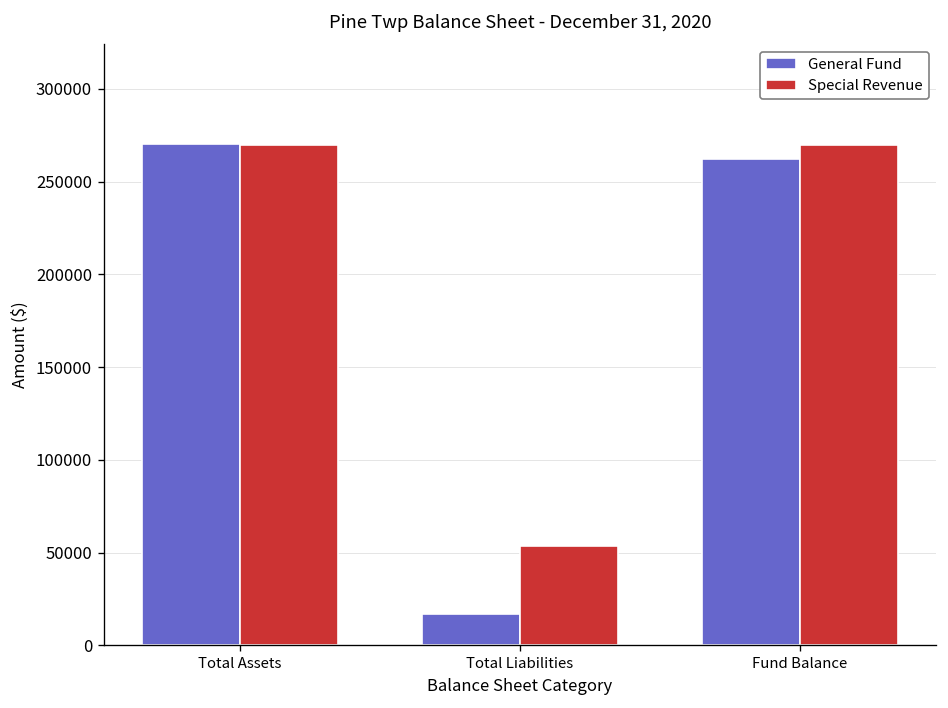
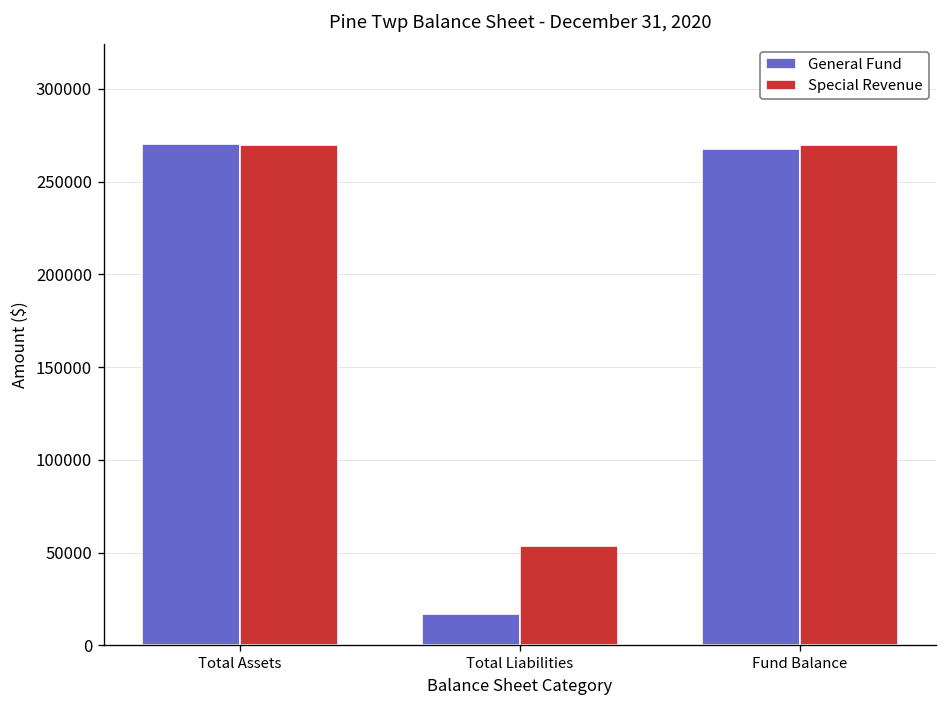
  {
    "General Fund": {
      "Total Assets": 270000,
      "Total Liabilities": 17000,
-     "Fund Balance": 262000
+     "Fund Balance": 268000
    },
    "Special Revenue": {
      "Total Assets": 270000,
      "Total Liabilities": 53000,
      "Fund Balance": 270000
    }
  }
